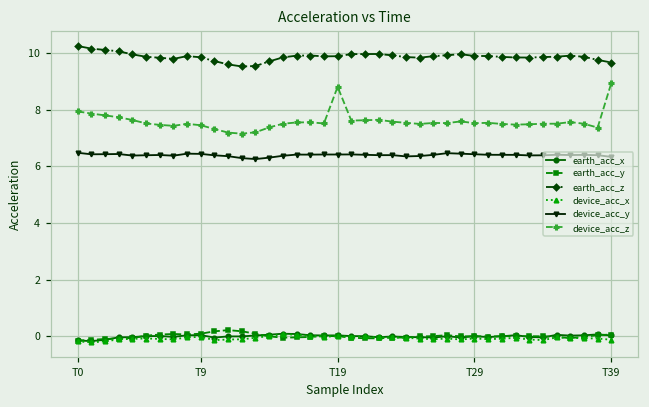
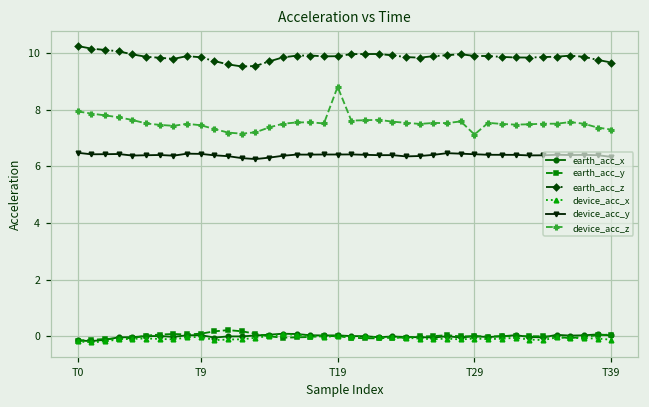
  {
    "device_acc_z": {
      "T0": 7.9,
      "T9": 7.5,
      "T19": 8.8,
-     "T29": 7.5,
-     "T39": 8.9
+     "T29": 7.1,
+     "T39": 7.3
    }
  }
